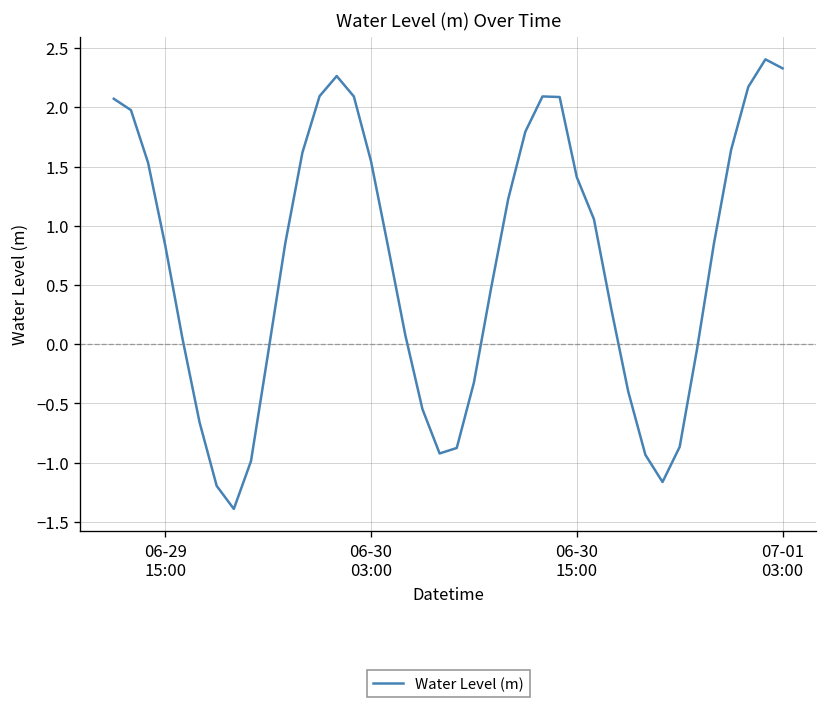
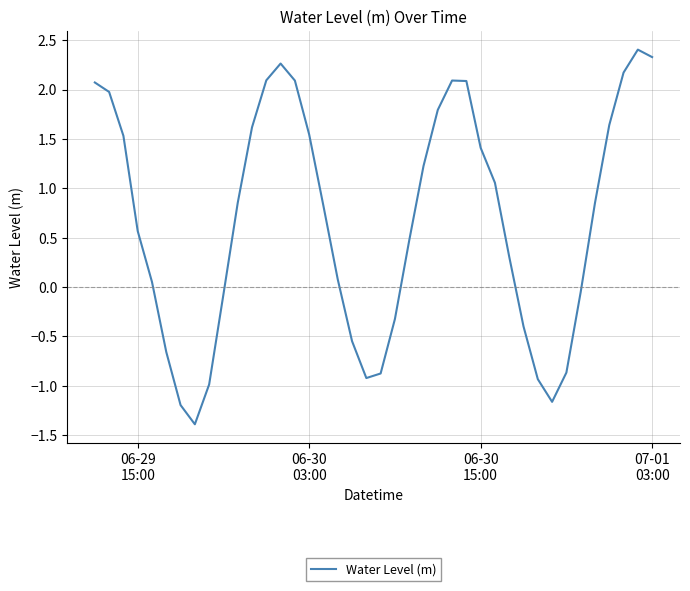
  {
-   "06-29 15:00": 0.8,
+   "06-29 15:00": 0.6,
    "06-30 03:00": 1.5,
    "06-30 15:00": 1.4,
    "07-01 03:00": 2.3
  }
